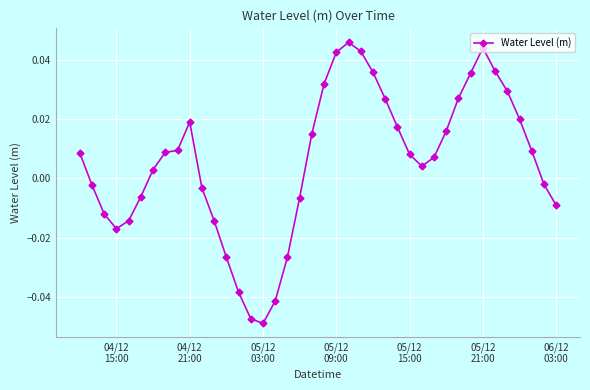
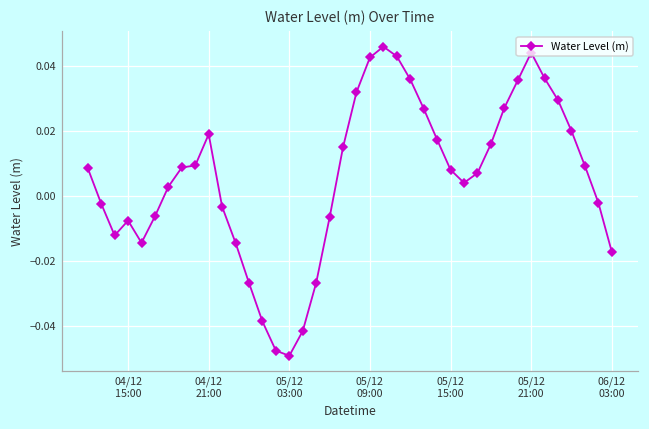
  {
-   "04/12 15:00": -0.017,
+   "04/12 15:00": -0.007,
    "04/12 21:00": 0.019,
    "05/12 03:00": -0.049,
    "05/12 09:00": 0.043,
    "05/12 15:00": 0.008,
-   "06/12 03:00": -0.009
+   "06/12 03:00": -0.017
  }
